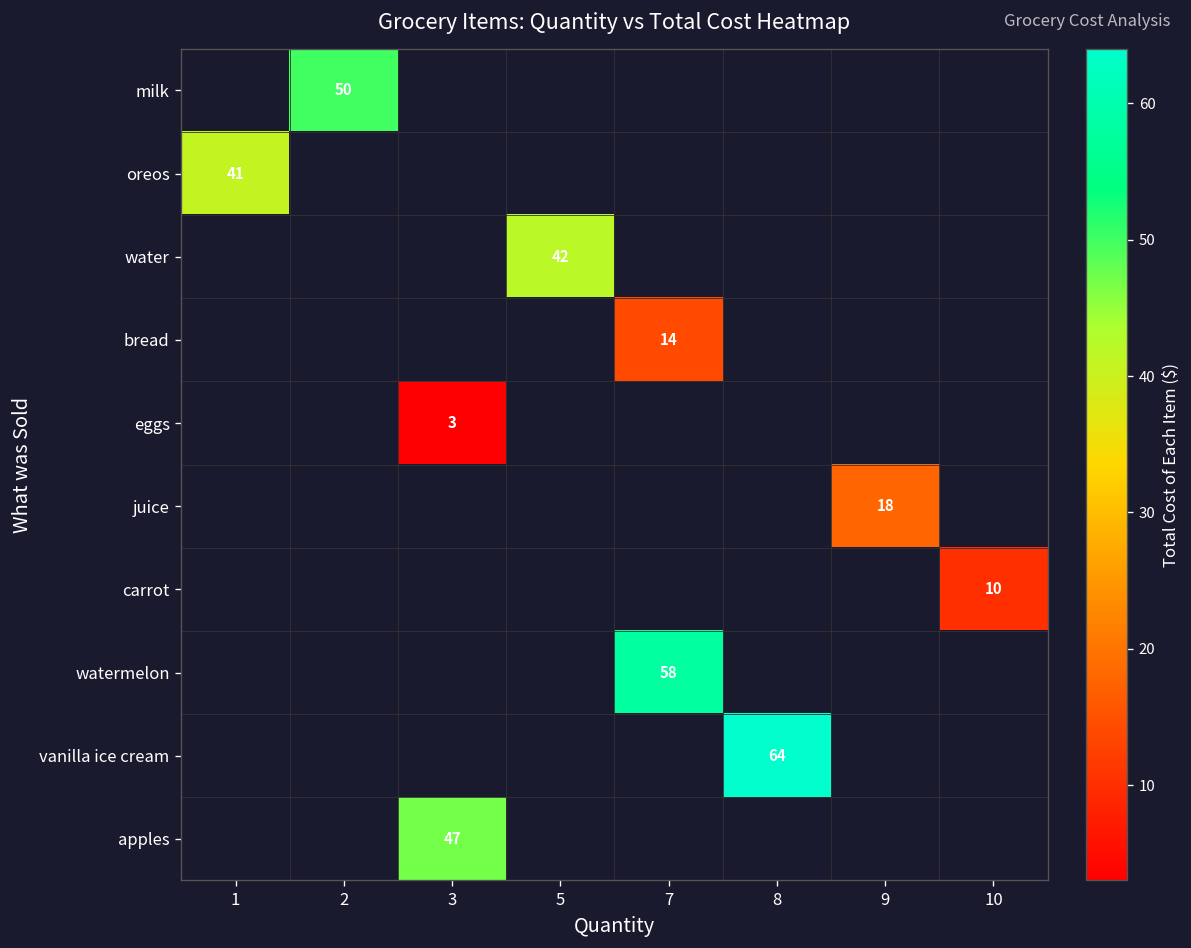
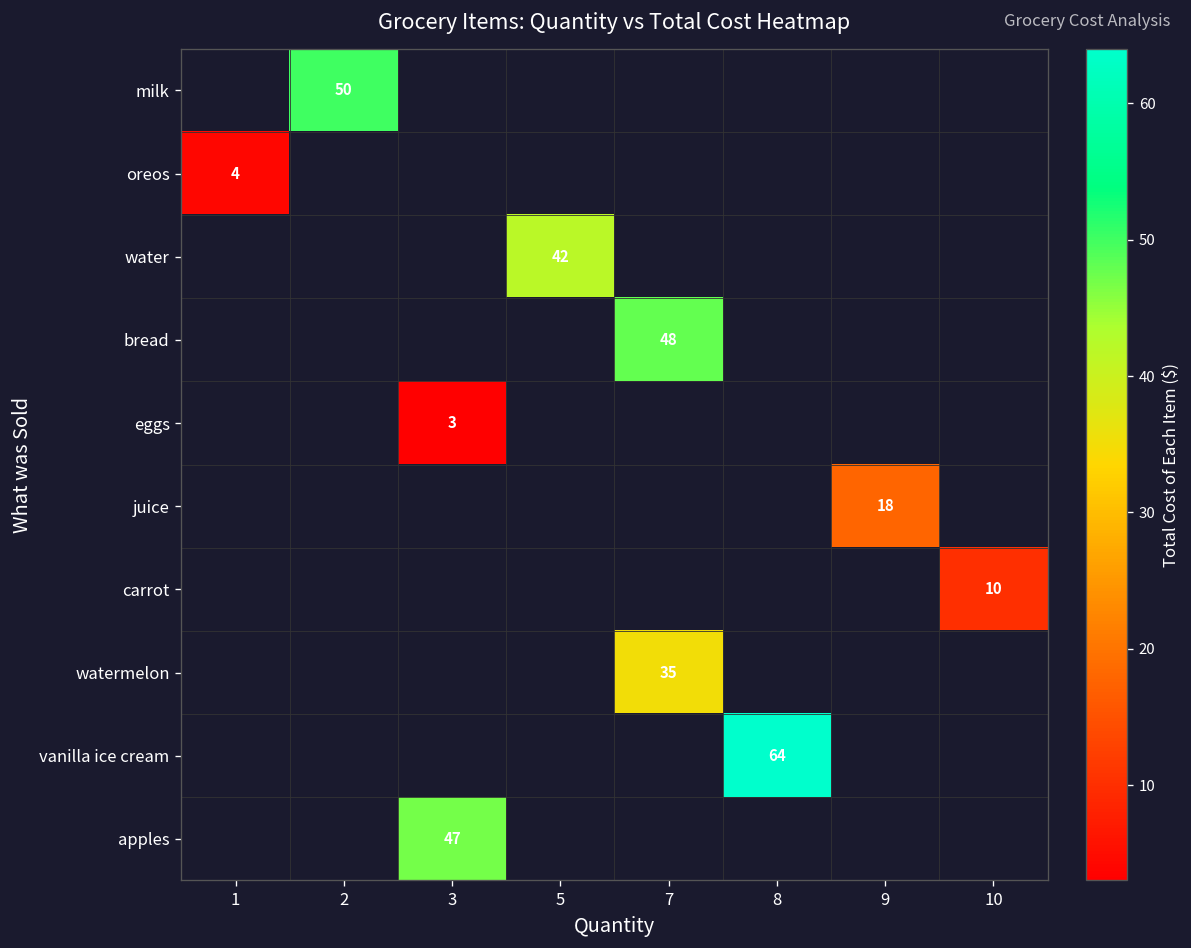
  {
    "milk": {
      "2": 50
    },
    "oreos": {
-     "1": 41
+     "1": 4
    },
    "water": {
      "5": 42
    },
    "bread": {
-     "7": 14
+     "7": 48
    },
    "eggs": {
      "3": 3
    },
    "juice": {
      "9": 18
    },
    "carrot": {
      "10": 10
    },
    "watermelon": {
-     "7": 58
+     "7": 35
    },
    "vanilla ice cream": {
      "8": 64
    },
    "apples": {
      "3": 47
    }
  }
